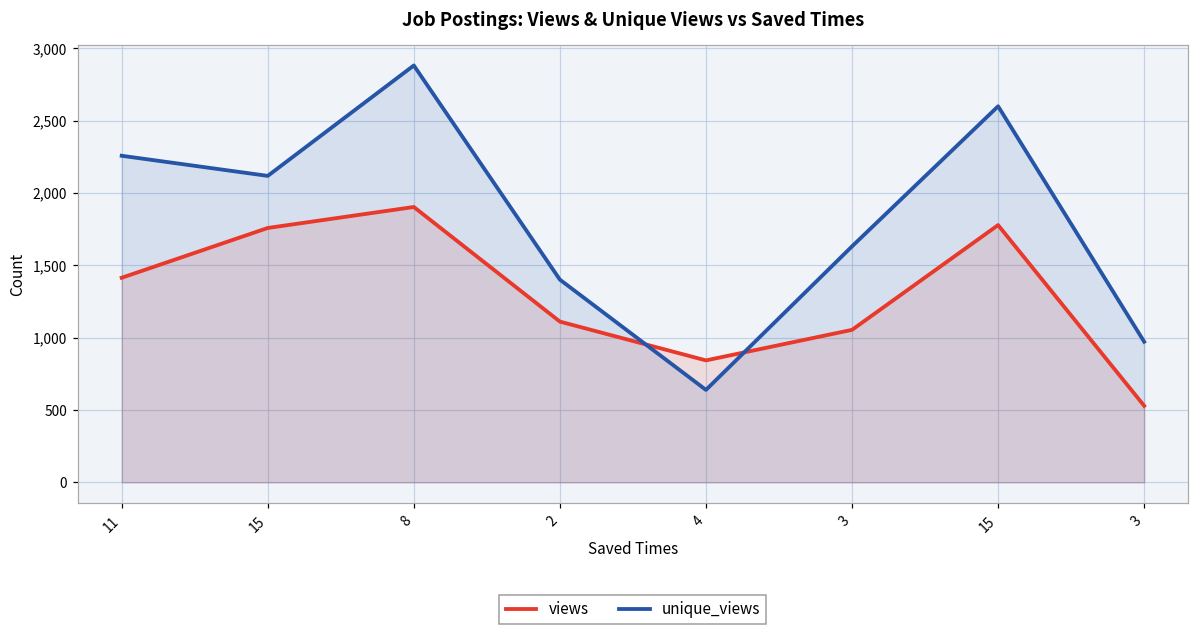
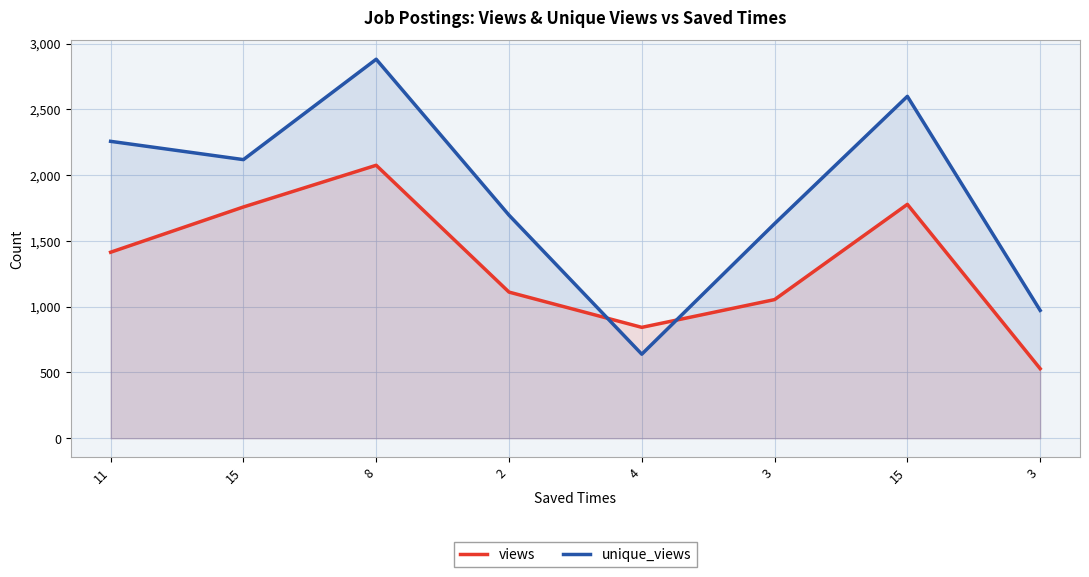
  {
    "views": {
      "11": "1,410",
-     "8": "1,900",
+     "8": "2,080",
      "2": "1,110",
      "4": "840"
    },
    "unique_views": {
      "11": "2,260",
      "8": "2,880",
-     "2": "1,400",
+     "2": "1,700",
      "4": "640"
    }
  }
